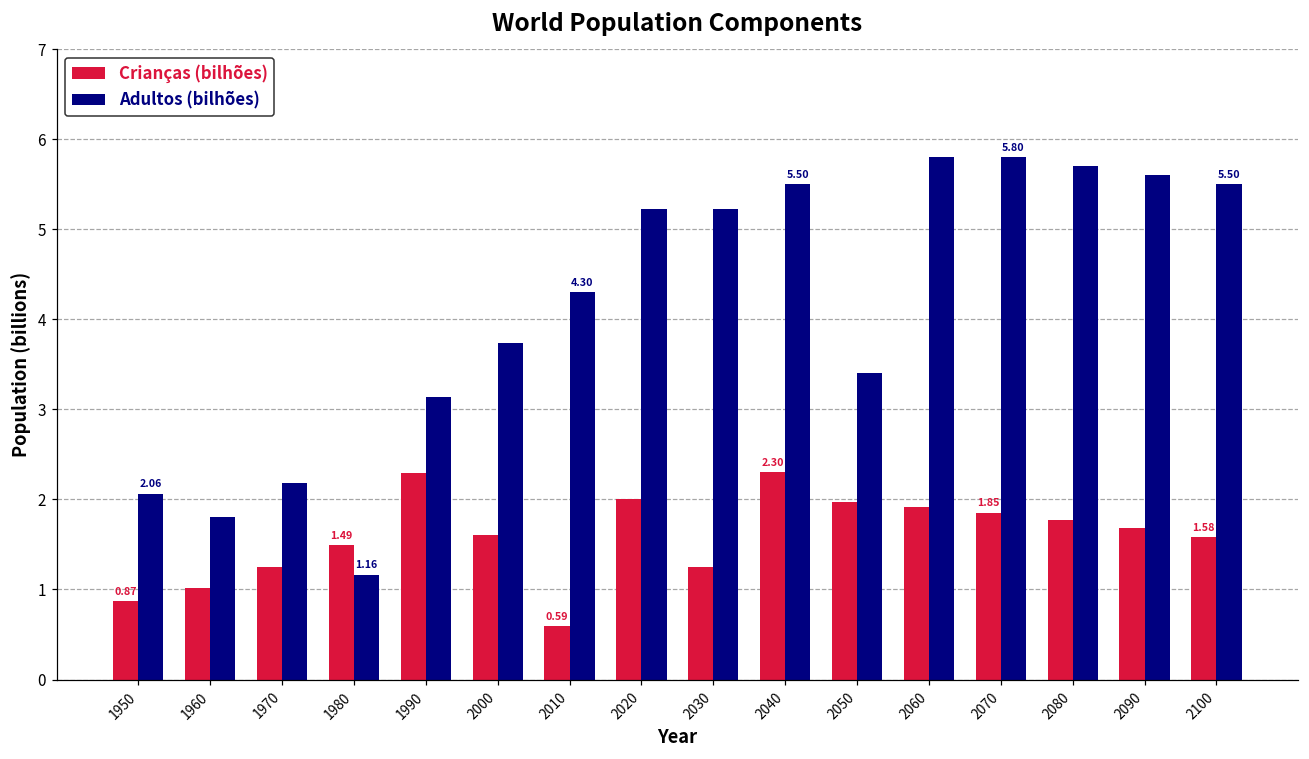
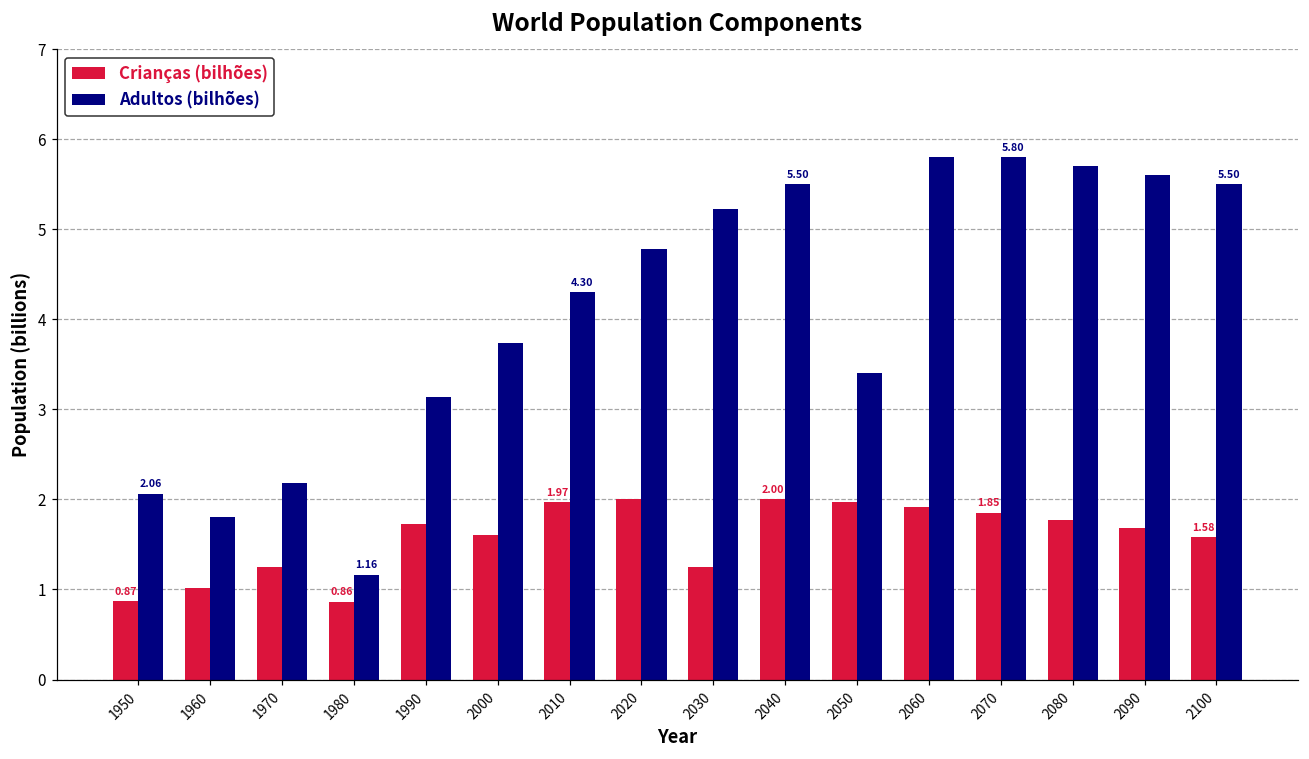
  {
    "Crianças (bilhões)": {
      "1950": 0.87,
-     "1980": 1.49,
-     "1990": 2.3,
-     "2010": 0.59,
-     "2040": 2.30,
+     "1980": 0.86,
+     "1990": 1.7,
+     "2010": 1.97,
+     "2040": 2.00,
      "2070": 1.85,
      "2100": 1.58
    },
    "Adultos (bilhões)": {
      "1960": 1.8,
      "1970": 2.2,
      "1990": 3.1,
      "2000": 3.7,
-     "2020": 5.2,
+     "2020": 4.8,
      "2030": 5.2,
      "2050": 3.4,
      "2060": 5.8,
      "2080": 5.7,
      "2090": 5.6
    }
  }
